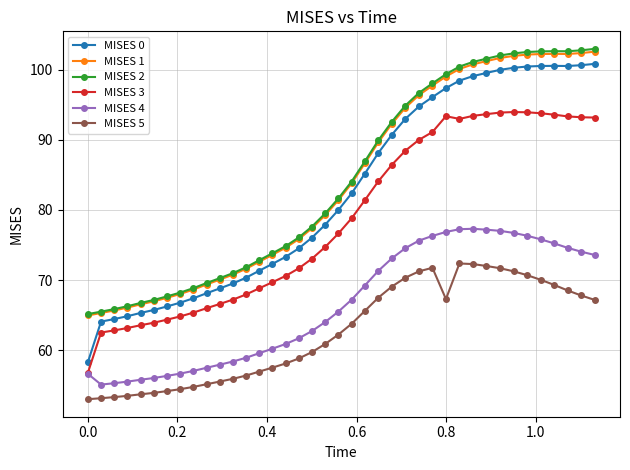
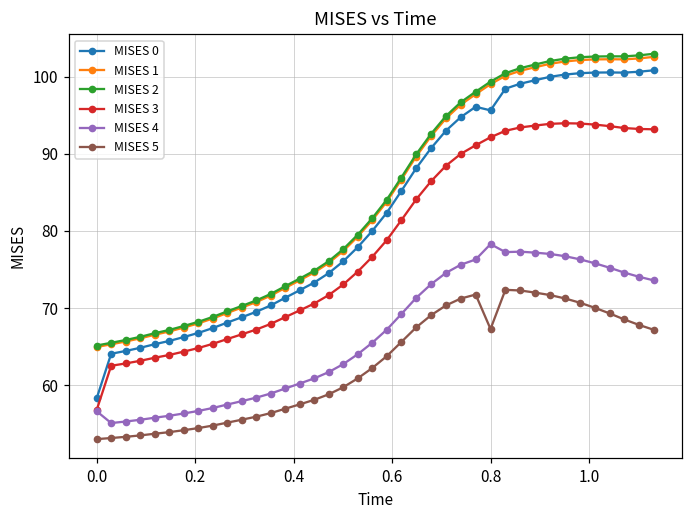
  {
    "MISES 0": {
      "0.0": 58,
-     "0.8": 97
+     "0.8": 96
    },
    "MISES 3": {
-     "0.8": 93
+     "0.8": 92
    },
    "MISES 4": {
-     "0.8": 77
+     "0.8": 78
    },
    "MISES 5": {
      "0.0": 53,
      "0.8": 67
    }
  }
